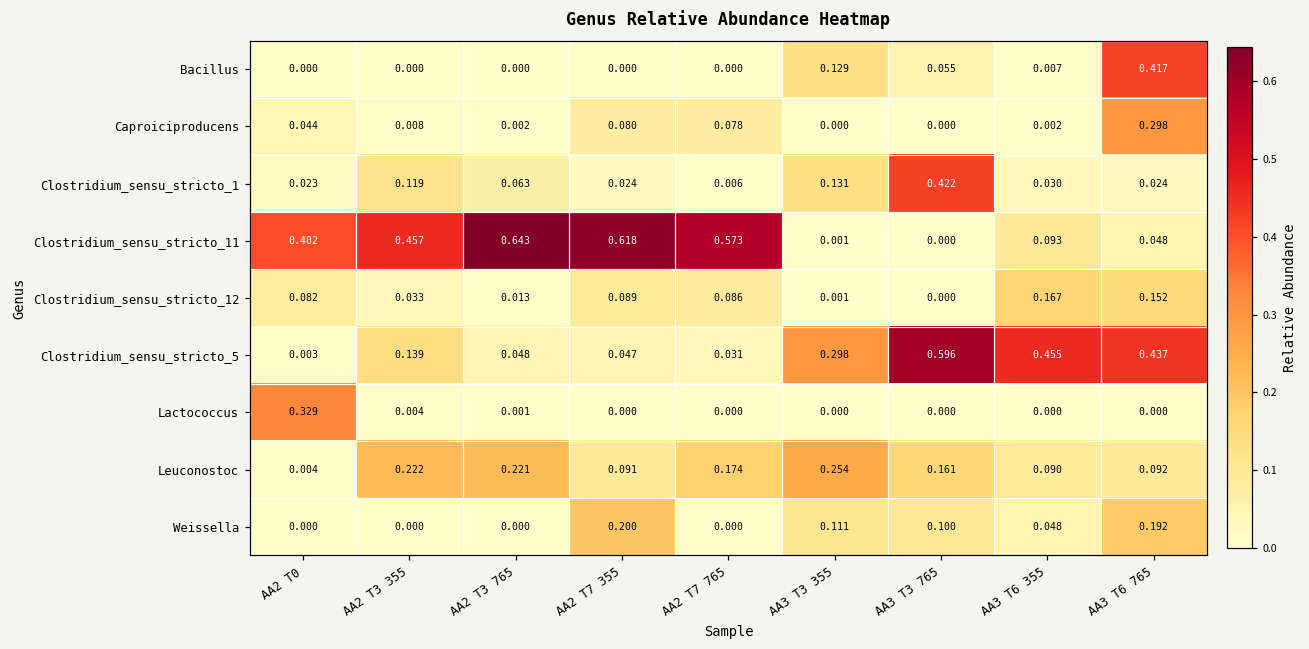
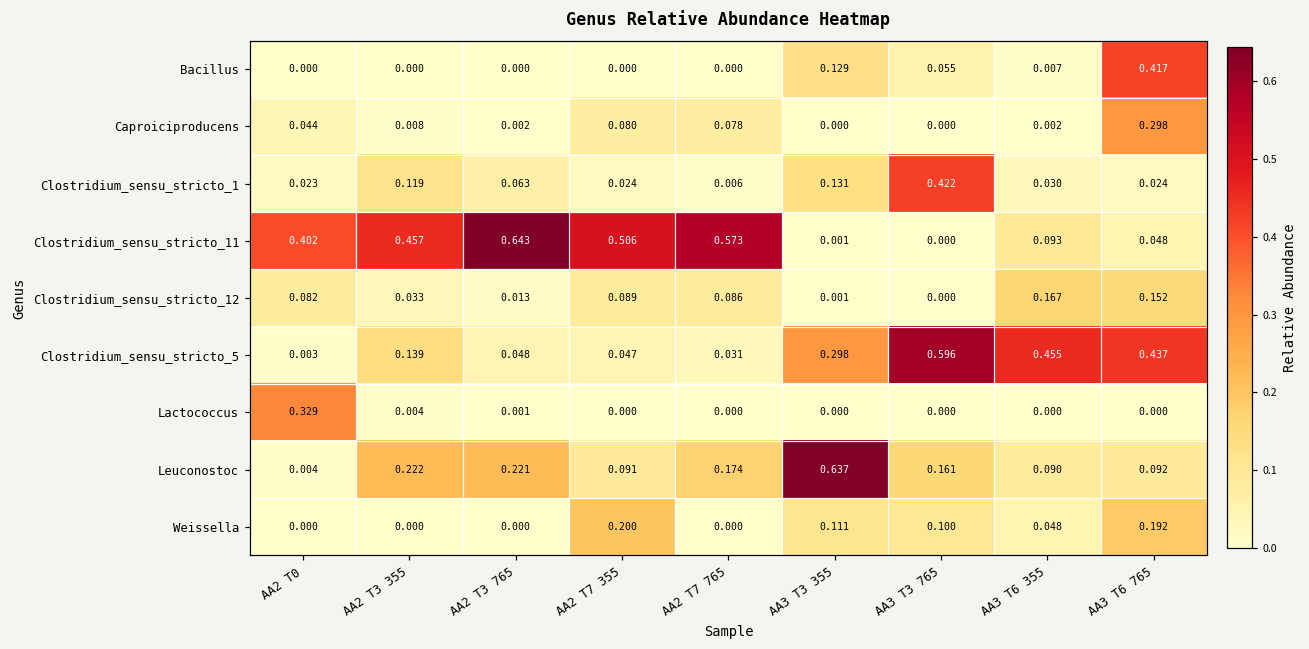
  {
    "Bacillus": {
      "AA2 T0": 0.000,
      "AA2 T3 355": 0.000,
      "AA2 T3 765": 0.000,
      "AA2 T7 355": 0.000,
      "AA2 T7 765": 0.000,
      "AA3 T3 355": 0.129,
      "AA3 T3 765": 0.055,
      "AA3 T6 355": 0.007,
      "AA3 T6 765": 0.417
    },
    "Caproiciproducens": {
      "AA2 T0": 0.044,
      "AA2 T3 355": 0.008,
      "AA2 T3 765": 0.002,
      "AA2 T7 355": 0.080,
      "AA2 T7 765": 0.078,
      "AA3 T3 355": 0.000,
      "AA3 T3 765": 0.000,
      "AA3 T6 355": 0.002,
      "AA3 T6 765": 0.298
    },
    "Clostridium_sensu_stricto_1": {
      "AA2 T0": 0.023,
      "AA2 T3 355": 0.119,
      "AA2 T3 765": 0.063,
      "AA2 T7 355": 0.024,
      "AA2 T7 765": 0.006,
      "AA3 T3 355": 0.131,
      "AA3 T3 765": 0.422,
      "AA3 T6 355": 0.030,
      "AA3 T6 765": 0.024
    },
    "Clostridium_sensu_stricto_11": {
      "AA2 T0": 0.402,
      "AA2 T3 355": 0.457,
      "AA2 T3 765": 0.643,
-     "AA2 T7 355": 0.618,
+     "AA2 T7 355": 0.506,
      "AA2 T7 765": 0.573,
      "AA3 T3 355": 0.001,
      "AA3 T3 765": 0.000,
      "AA3 T6 355": 0.093,
      "AA3 T6 765": 0.048
    },
    "Clostridium_sensu_stricto_12": {
      "AA2 T0": 0.082,
      "AA2 T3 355": 0.033,
      "AA2 T3 765": 0.013,
      "AA2 T7 355": 0.089,
      "AA2 T7 765": 0.086,
      "AA3 T3 355": 0.001,
      "AA3 T3 765": 0.000,
      "AA3 T6 355": 0.167,
      "AA3 T6 765": 0.152
    },
    "Clostridium_sensu_stricto_5": {
      "AA2 T0": 0.003,
      "AA2 T3 355": 0.139,
      "AA2 T3 765": 0.048,
      "AA2 T7 355": 0.047,
      "AA2 T7 765": 0.031,
      "AA3 T3 355": 0.298,
      "AA3 T3 765": 0.596,
      "AA3 T6 355": 0.455,
      "AA3 T6 765": 0.437
    },
    "Lactococcus": {
      "AA2 T0": 0.329,
      "AA2 T3 355": 0.004,
      "AA2 T3 765": 0.001,
      "AA2 T7 355": 0.000,
      "AA2 T7 765": 0.000,
      "AA3 T3 355": 0.000,
      "AA3 T3 765": 0.000,
      "AA3 T6 355": 0.000,
      "AA3 T6 765": 0.000
    },
    "Leuconostoc": {
      "AA2 T0": 0.004,
      "AA2 T3 355": 0.222,
      "AA2 T3 765": 0.221,
      "AA2 T7 355": 0.091,
      "AA2 T7 765": 0.174,
-     "AA3 T3 355": 0.254,
+     "AA3 T3 355": 0.637,
      "AA3 T3 765": 0.161,
      "AA3 T6 355": 0.090,
      "AA3 T6 765": 0.092
    },
    "Weissella": {
      "AA2 T0": 0.000,
      "AA2 T3 355": 0.000,
      "AA2 T3 765": 0.000,
      "AA2 T7 355": 0.200,
      "AA2 T7 765": 0.000,
      "AA3 T3 355": 0.111,
      "AA3 T3 765": 0.100,
      "AA3 T6 355": 0.048,
      "AA3 T6 765": 0.192
    }
  }
